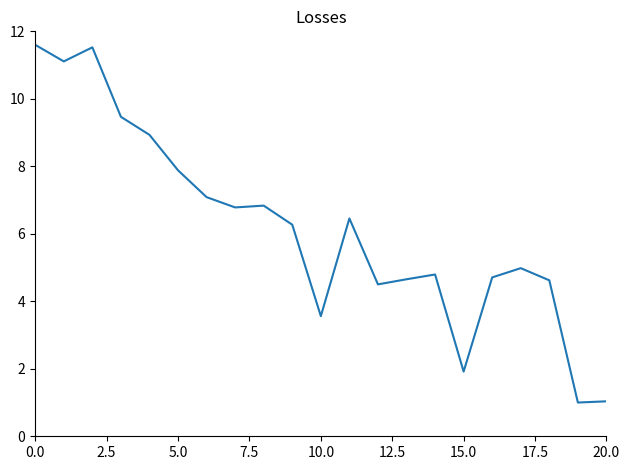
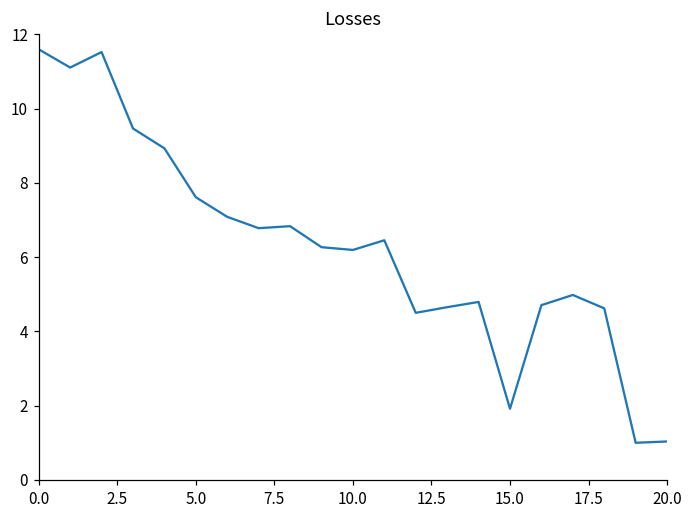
  {
    "0.0": 11.6,
-   "5.0": 7.9,
-   "10.0": 3.6,
+   "5.0": 7.6,
+   "10.0": 6.2,
    "15.0": 1.9,
    "20.0": 1.0
  }
